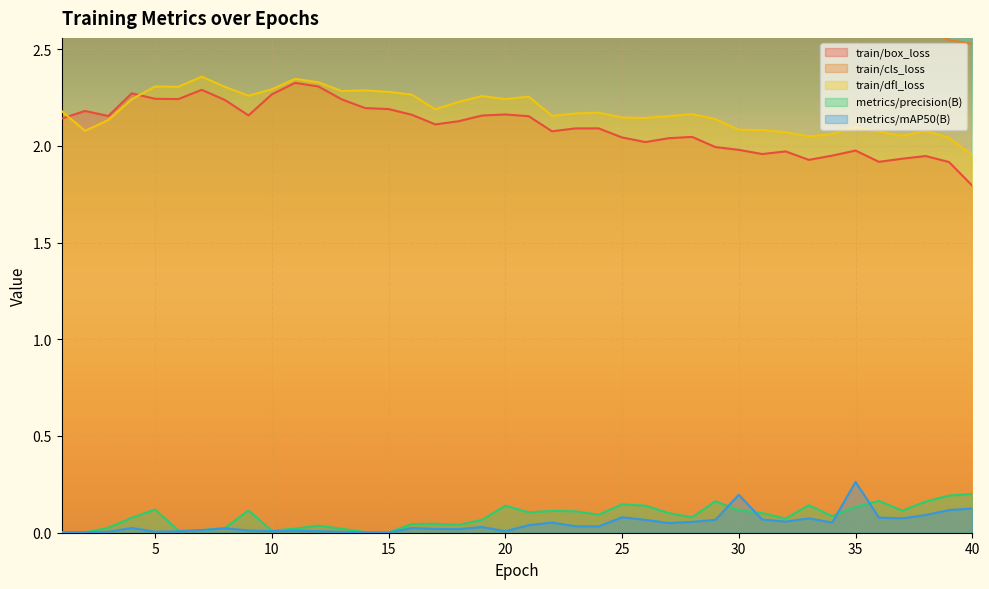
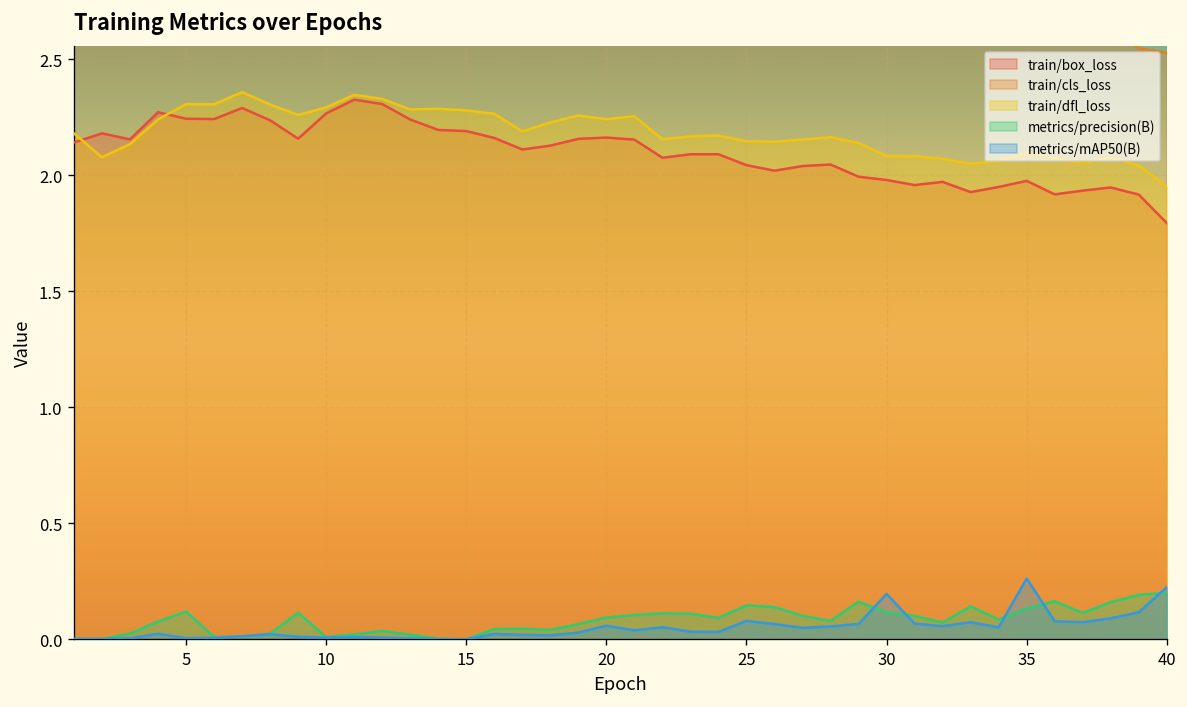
  {
    "metrics/precision(B)": {
      "5": 0.12,
-     "20": 0.14,
+     "20": 0.09,
      "25": 0.15,
      "30": 0.12,
      "35": 0.13,
      "40": 0.20
    },
    "metrics/mAP50(B)": {
      "5": 0.01,
-     "20": 0.01,
+     "20": 0.06,
      "25": 0.08,
      "30": 0.20,
      "35": 0.26,
-     "40": 0.13
+     "40": 0.23
    }
  }
